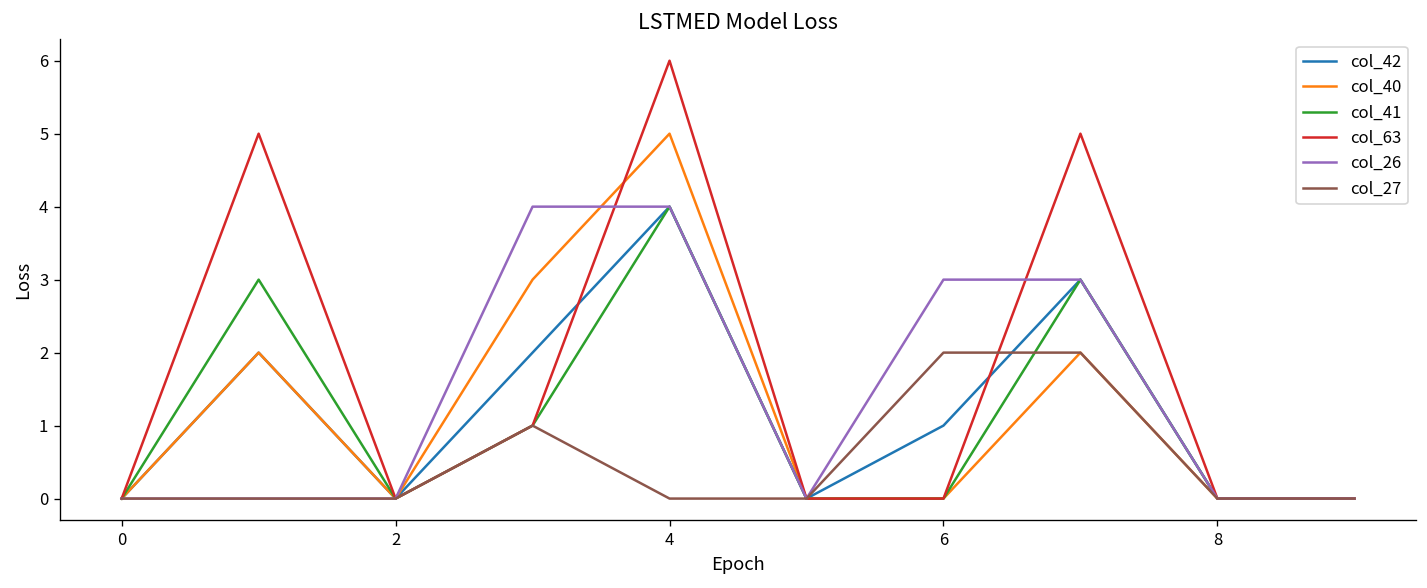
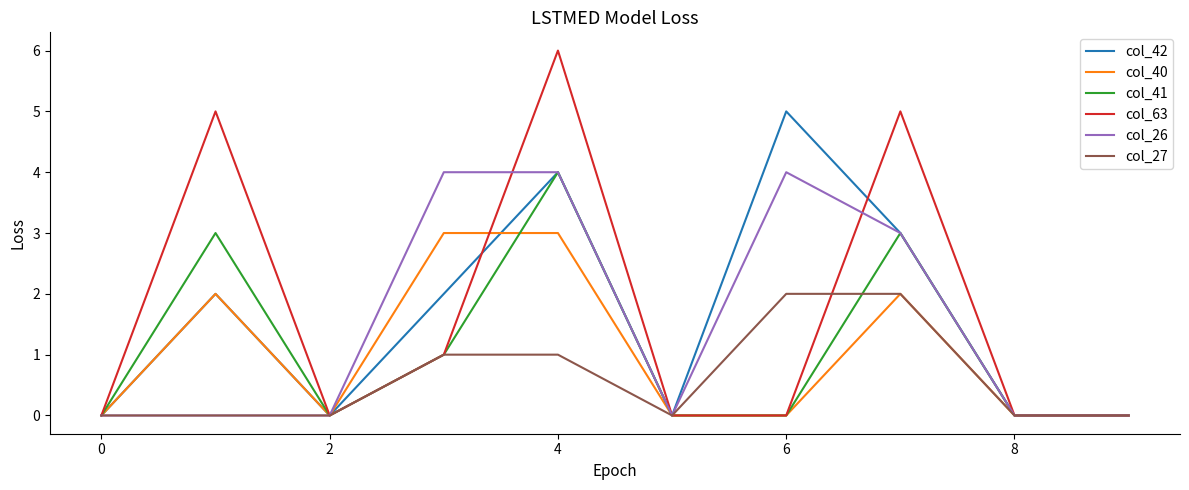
  {
    "col_42": {
-     "6": 1
+     "6": 5
    },
    "col_40": {
-     "4": 5
+     "4": 3
    },
    "col_63": {
      "4": 6
    },
    "col_26": {
-     "6": 3
+     "6": 4
    },
    "col_27": {
-     "4": 0,
+     "4": 1,
      "6": 2
    }
  }
